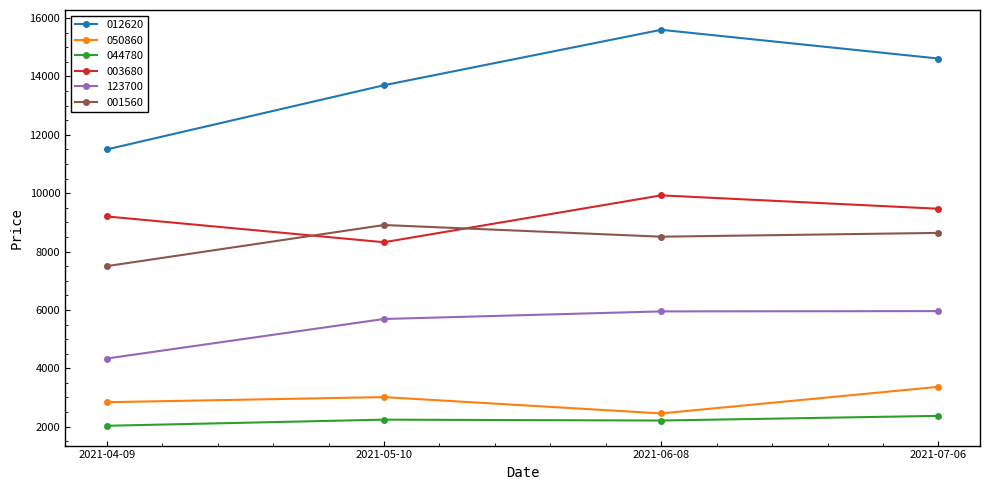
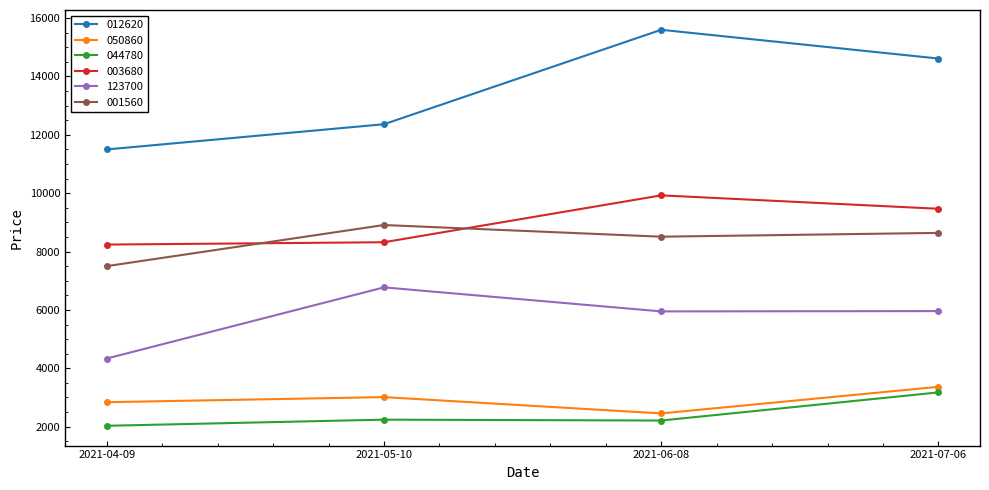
  {
    "012620": {
      "2021-04-09": 11500,
-     "2021-05-10": 13700,
+     "2021-05-10": 12400,
      "2021-06-08": 15600,
      "2021-07-06": 14600
    },
    "050860": {
      "2021-04-09": 2800,
      "2021-05-10": 3000,
      "2021-06-08": 2500,
      "2021-07-06": 3400
    },
    "044780": {
      "2021-04-09": 2000,
      "2021-05-10": 2200,
      "2021-06-08": 2200,
-     "2021-07-06": 2400
+     "2021-07-06": 3200
    },
    "003680": {
-     "2021-04-09": 9200,
+     "2021-04-09": 8200,
      "2021-05-10": 8300,
      "2021-06-08": 9900,
      "2021-07-06": 9500
    },
    "123700": {
      "2021-04-09": 4300,
-     "2021-05-10": 5700,
+     "2021-05-10": 6800,
      "2021-06-08": 6000,
      "2021-07-06": 6000
    },
    "001560": {
      "2021-04-09": 7500,
      "2021-05-10": 8900,
      "2021-06-08": 8500,
      "2021-07-06": 8600
    }
  }
